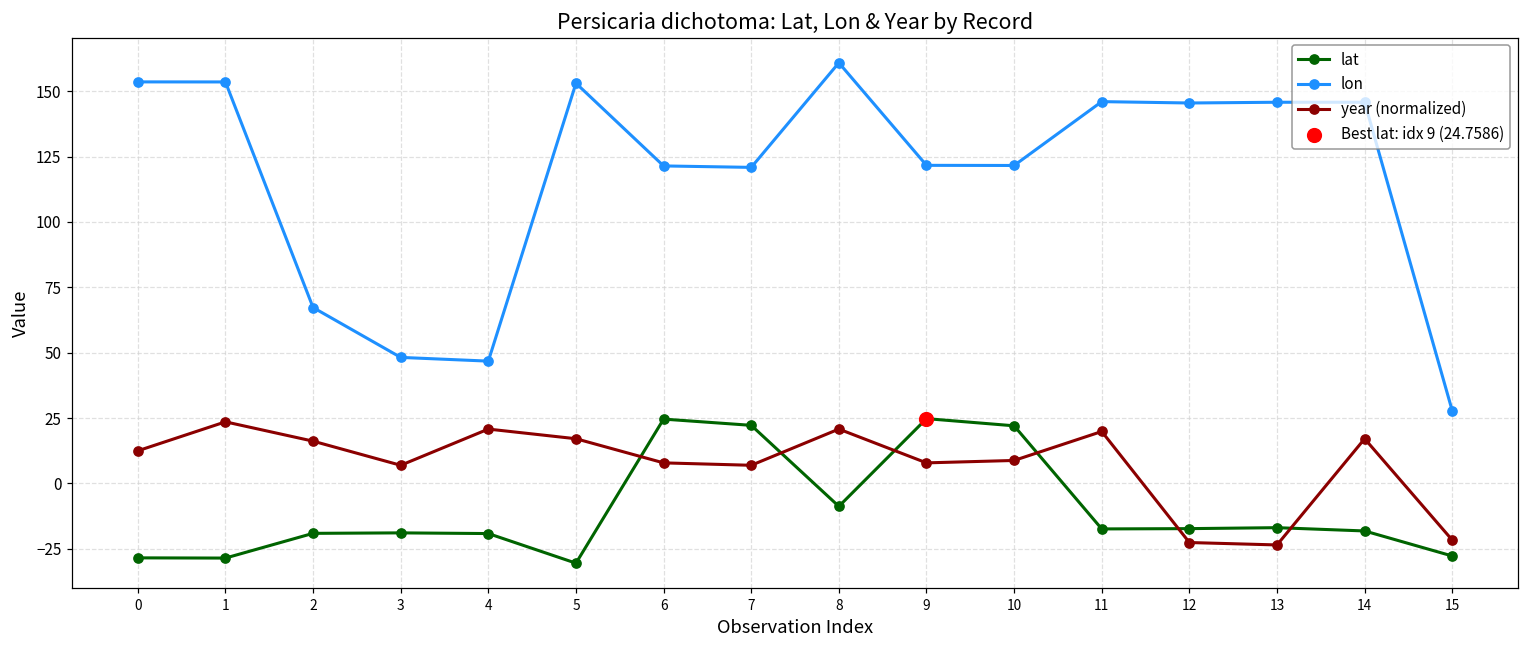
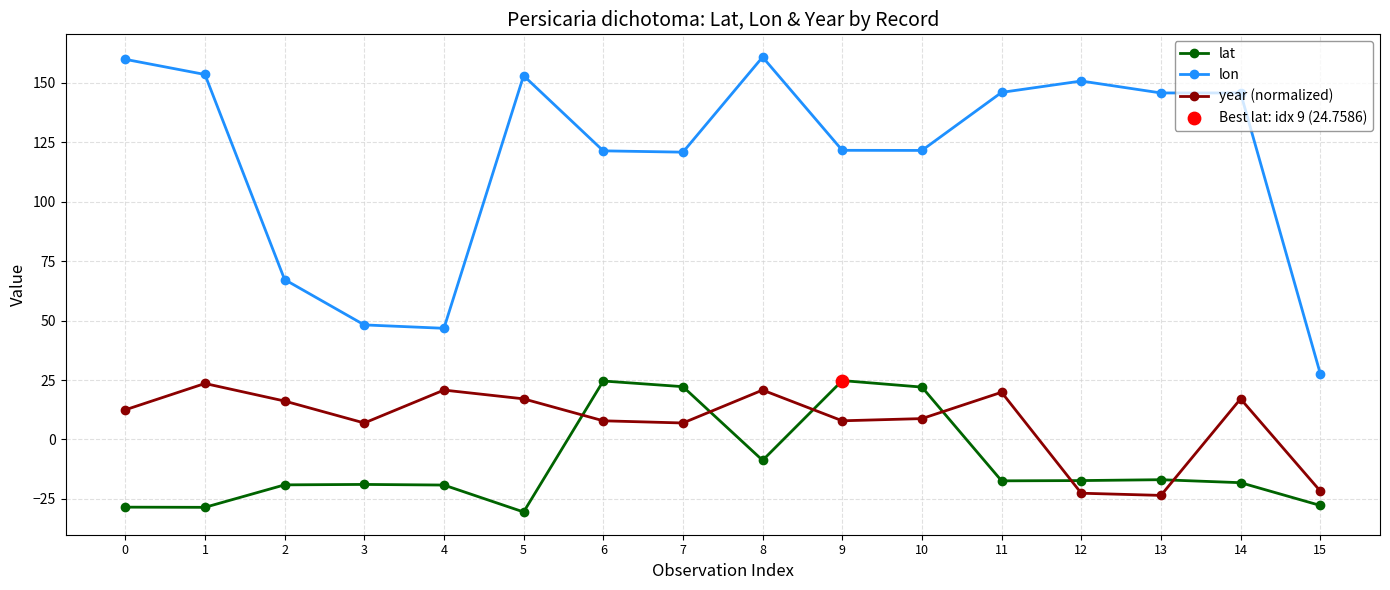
  {
    "lat": {
      "0": -28,
      "1": -29,
      "2": -19,
      "3": -19,
      "4": -19,
      "5": -31,
      "6": 25,
      "7": 22,
      "8": -9,
      "10": 22,
      "11": -17,
      "12": -17,
      "13": -17,
      "14": -18,
      "15": -28
    },
    "lon": {
-     "0": 154,
+     "0": 160,
      "1": 154,
      "2": 67,
      "3": 48,
      "4": 47,
      "5": 153,
      "6": 121,
      "7": 121,
      "8": 161,
      "9": 122,
      "10": 122,
      "11": 146,
-     "12": 145,
+     "12": 151,
      "13": 146,
      "15": 28
    },
    "year (normalized)": {
      "0": 12,
      "1": 24,
      "2": 16,
      "3": 7,
      "4": 21,
      "5": 17,
      "6": 8,
      "7": 7,
      "8": 21,
      "9": 8,
      "10": 9,
      "11": 20,
      "12": -23,
      "13": -24,
      "14": 17,
      "15": -22
    }
  }
